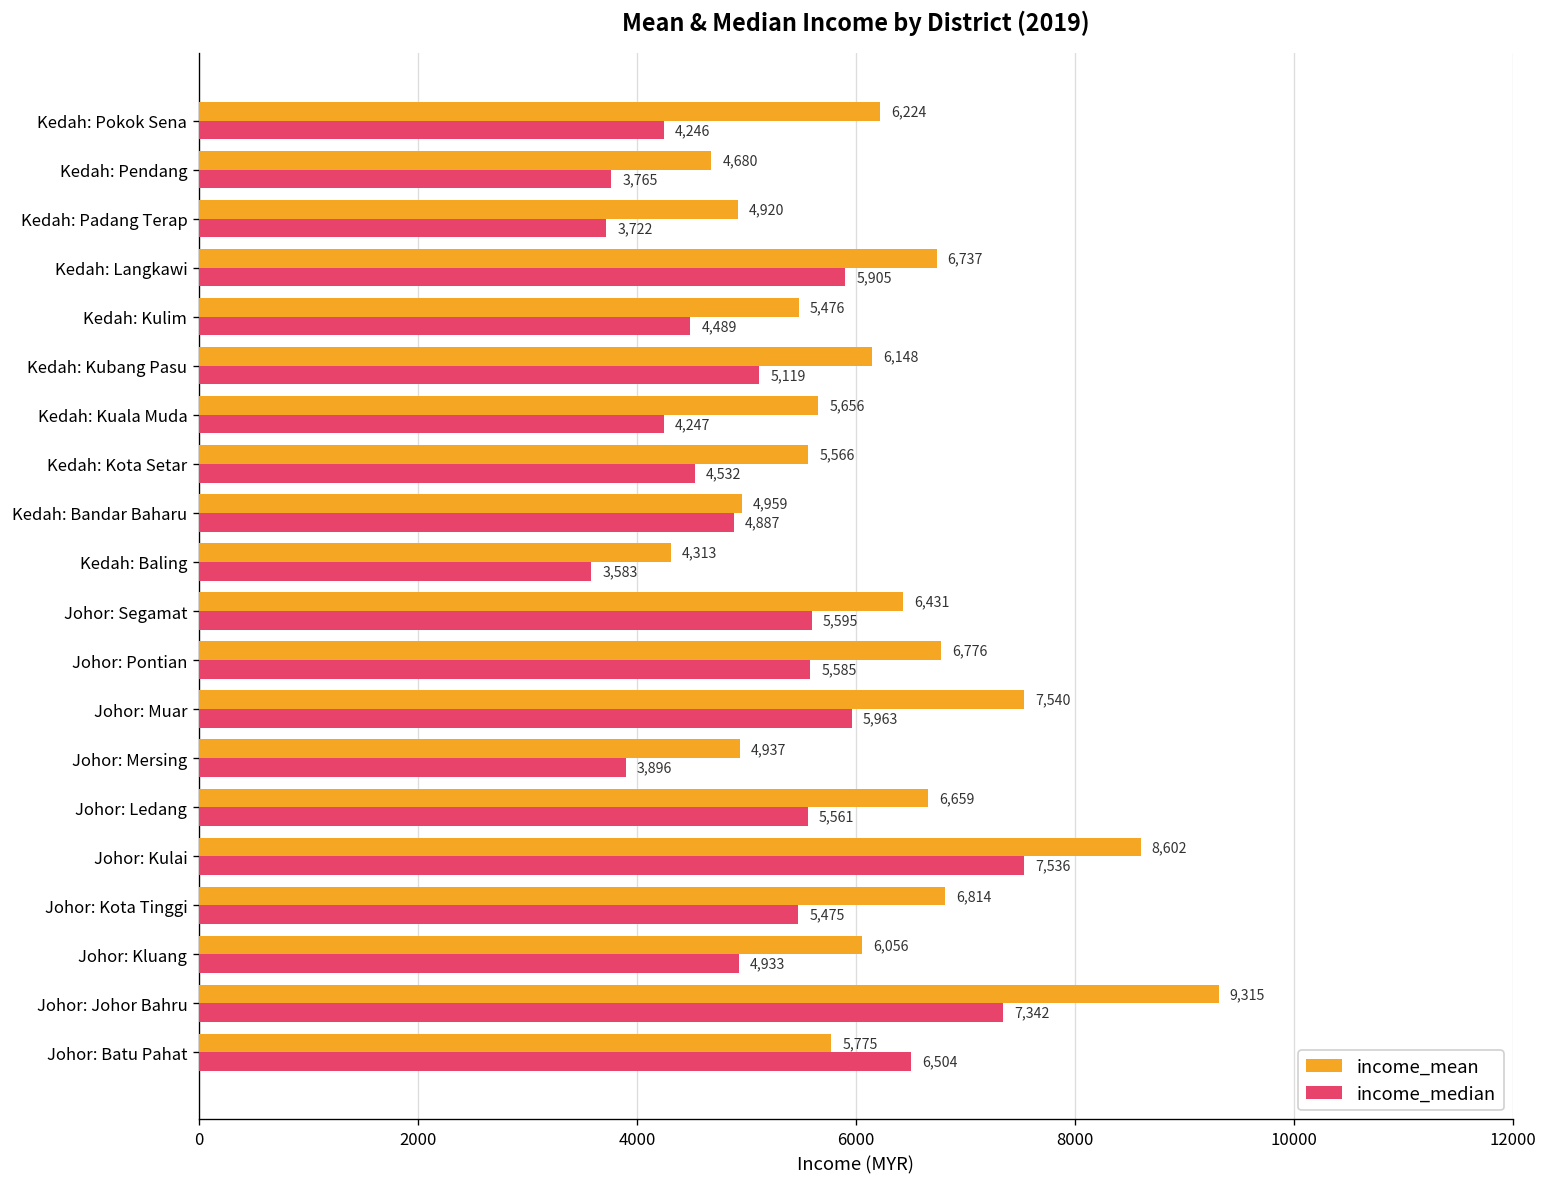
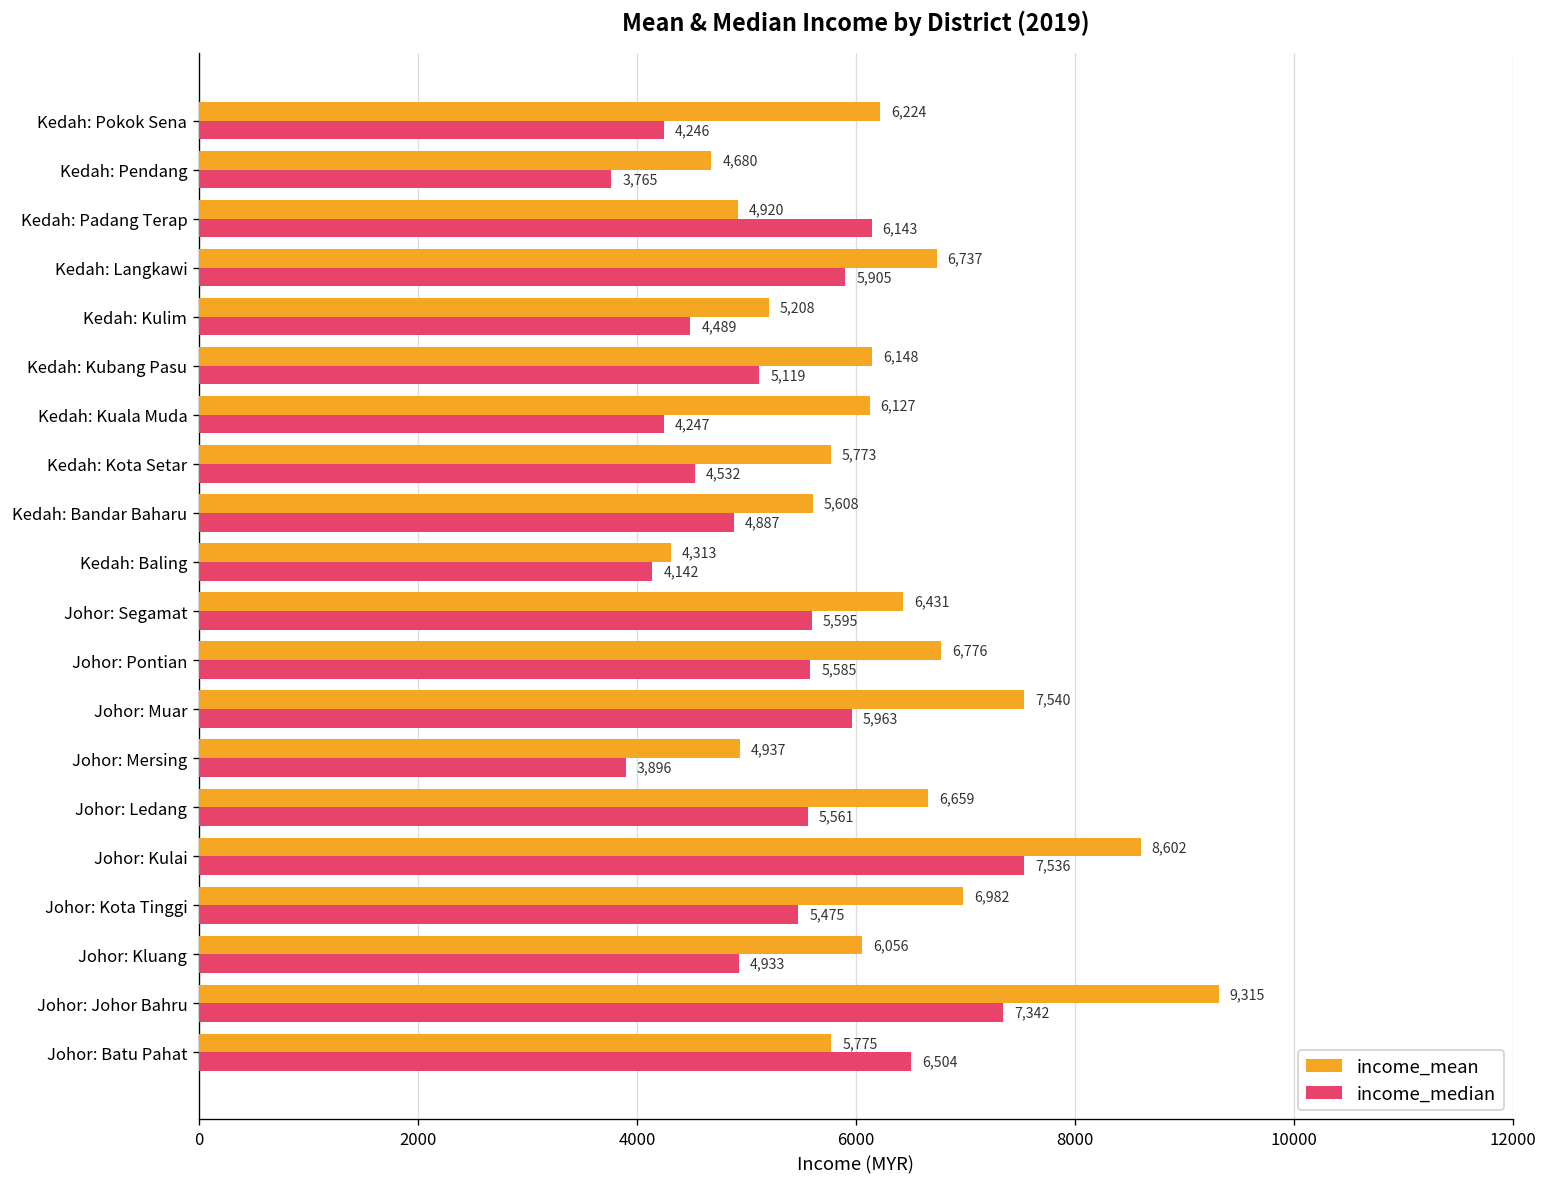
  {
    "income_mean": {
      "Kedah: Pokok Sena": "6,224",
      "Kedah: Pendang": "4,680",
      "Kedah: Padang Terap": "4,920",
      "Kedah: Langkawi": "6,737",
-     "Kedah: Kulim": "5,476",
+     "Kedah: Kulim": "5,208",
      "Kedah: Kubang Pasu": "6,148",
-     "Kedah: Kuala Muda": "5,656",
-     "Kedah: Kota Setar": "5,566",
-     "Kedah: Bandar Baharu": "4,959",
+     "Kedah: Kuala Muda": "6,127",
+     "Kedah: Kota Setar": "5,773",
+     "Kedah: Bandar Baharu": "5,608",
      "Kedah: Baling": "4,313",
      "Johor: Segamat": "6,431",
      "Johor: Pontian": "6,776",
      "Johor: Muar": "7,540",
      "Johor: Mersing": "4,937",
      "Johor: Ledang": "6,659",
      "Johor: Kulai": "8,602",
-     "Johor: Kota Tinggi": "6,814",
+     "Johor: Kota Tinggi": "6,982",
      "Johor: Kluang": "6,056",
      "Johor: Johor Bahru": "9,315",
      "Johor: Batu Pahat": "5,775"
    },
    "income_median": {
      "Kedah: Pokok Sena": "4,246",
      "Kedah: Pendang": "3,765",
-     "Kedah: Padang Terap": "3,722",
+     "Kedah: Padang Terap": "6,143",
      "Kedah: Langkawi": "5,905",
      "Kedah: Kulim": "4,489",
      "Kedah: Kubang Pasu": "5,119",
      "Kedah: Kuala Muda": "4,247",
      "Kedah: Kota Setar": "4,532",
      "Kedah: Bandar Baharu": "4,887",
-     "Kedah: Baling": "3,583",
+     "Kedah: Baling": "4,142",
      "Johor: Segamat": "5,595",
      "Johor: Pontian": "5,585",
      "Johor: Muar": "5,963",
      "Johor: Mersing": "3,896",
      "Johor: Ledang": "5,561",
      "Johor: Kulai": "7,536",
      "Johor: Kota Tinggi": "5,475",
      "Johor: Kluang": "4,933",
      "Johor: Johor Bahru": "7,342",
      "Johor: Batu Pahat": "6,504"
    }
  }
